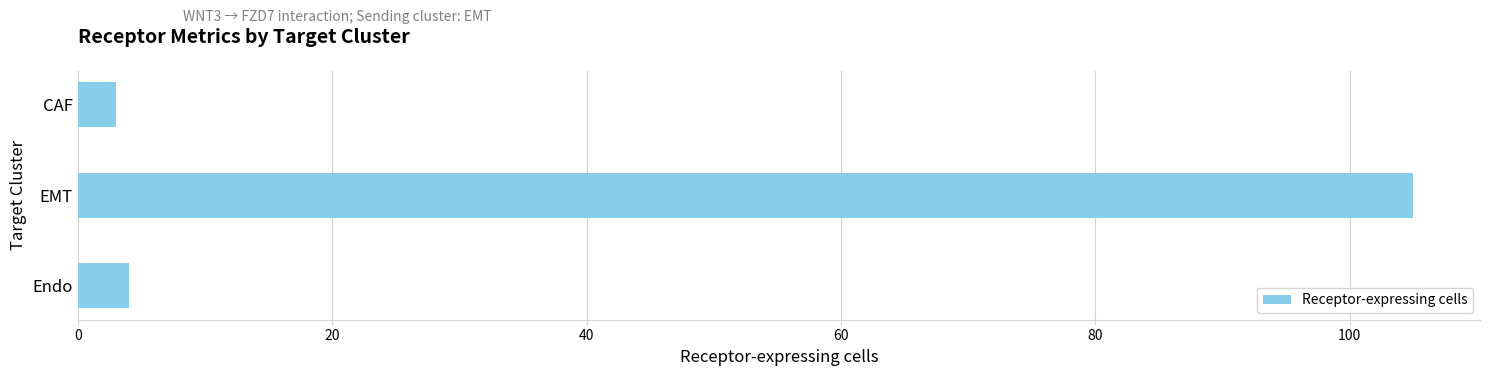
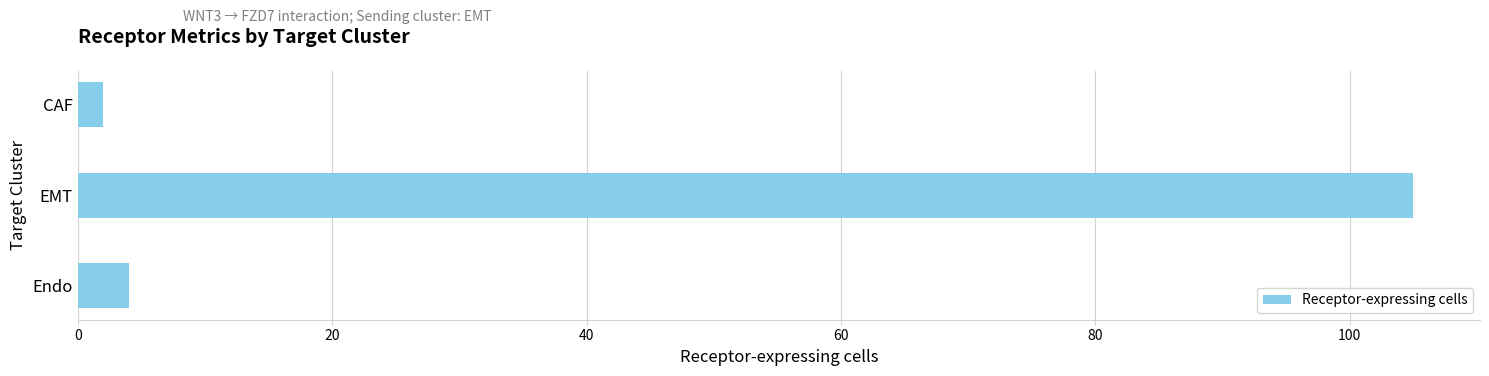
  {
-   "CAF": 3,
+   "CAF": 2,
    "EMT": 105,
    "Endo": 4
  }
